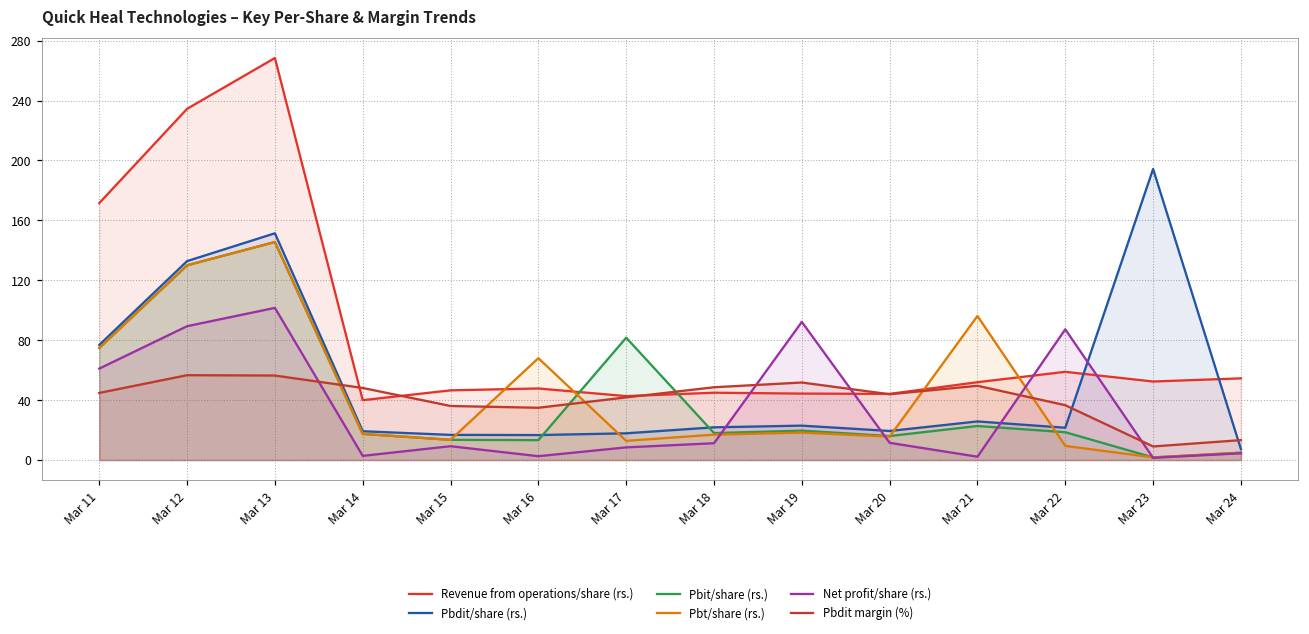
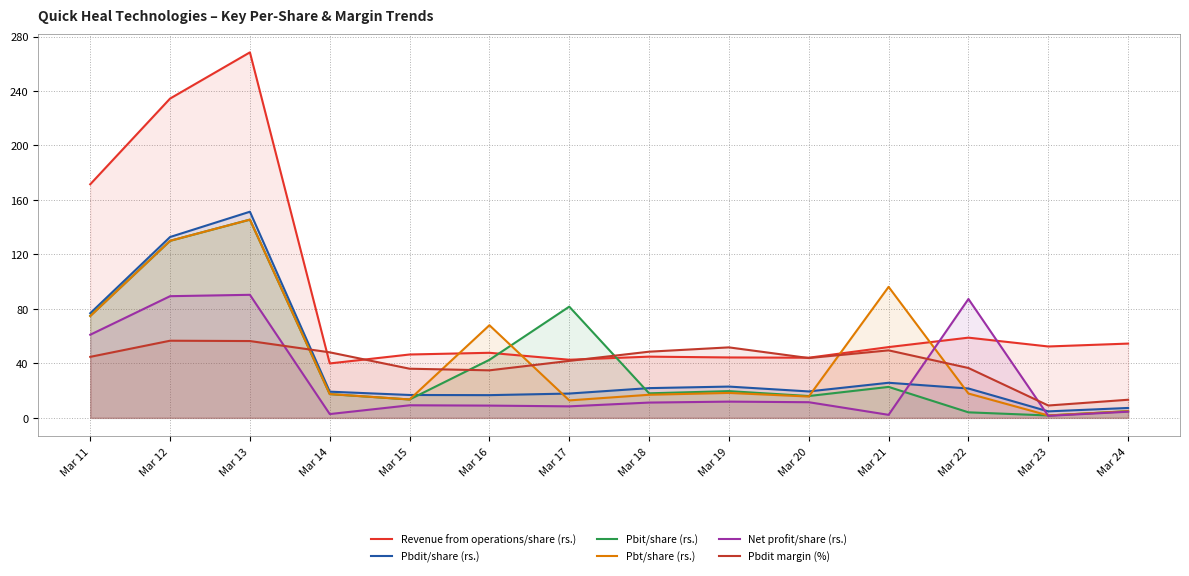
  {
    "Pbdit/share (rs.)": {
      "Mar 11": 77,
      "Mar 12": 133,
      "Mar 13": 151,
      "Mar 15": 17,
      "Mar 16": 17,
      "Mar 17": 18,
      "Mar 18": 22,
      "Mar 19": 23,
      "Mar 20": 19,
      "Mar 21": 26,
      "Mar 22": 22,
-     "Mar 23": 194,
+     "Mar 23": 5,
      "Mar 24": 7
    },
    "Pbit/share (rs.)": {
-     "Mar 16": 13,
+     "Mar 16": 43,
      "Mar 17": 82,
      "Mar 21": 23,
-     "Mar 22": 19
+     "Mar 22": 4
    },
    "Pbt/share (rs.)": {
      "Mar 16": 68,
      "Mar 17": 13,
      "Mar 21": 96,
-     "Mar 22": 9
+     "Mar 22": 18
    },
    "Net profit/share (rs.)": {
      "Mar 11": 61,
      "Mar 12": 89,
-     "Mar 13": 102,
+     "Mar 13": 90,
      "Mar 14": 3,
      "Mar 15": 9,
-     "Mar 16": 3,
+     "Mar 16": 9,
      "Mar 17": 8,
      "Mar 18": 11,
-     "Mar 19": 92,
+     "Mar 19": 12,
      "Mar 20": 11,
      "Mar 21": 2,
      "Mar 22": 87
    }
  }
